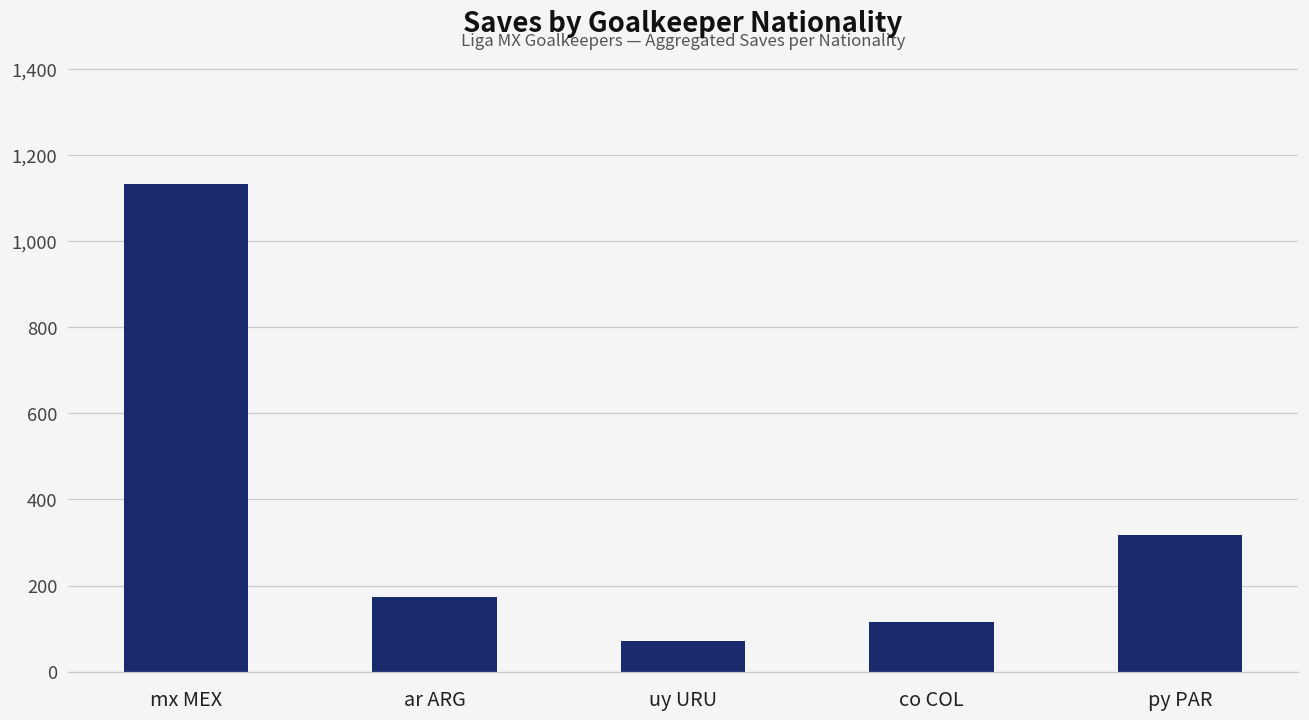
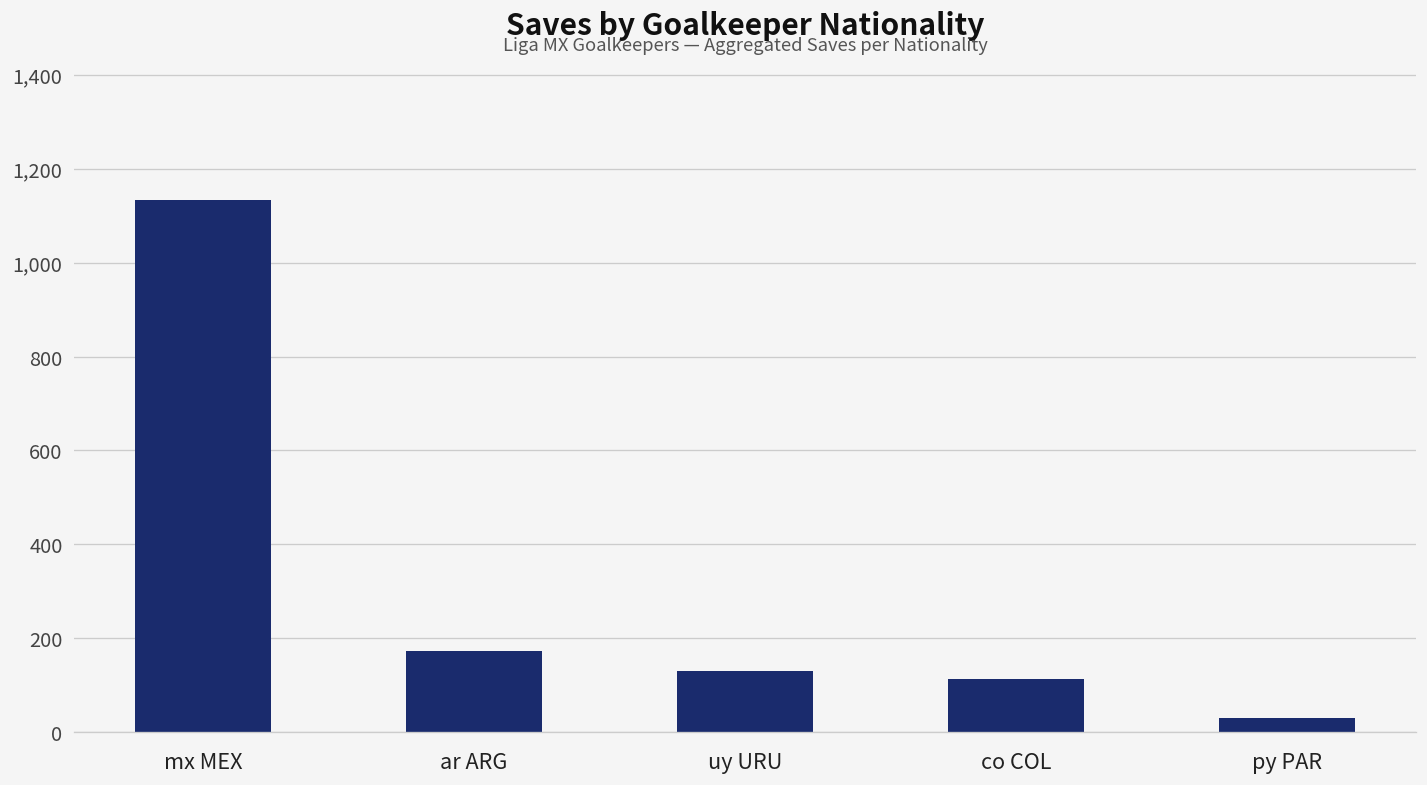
  {
    "mx MEX": "1,130",
    "ar ARG": "170",
-   "uy URU": "70",
+   "uy URU": "130",
    "co COL": "110",
-   "py PAR": "320"
+   "py PAR": "30"
  }
